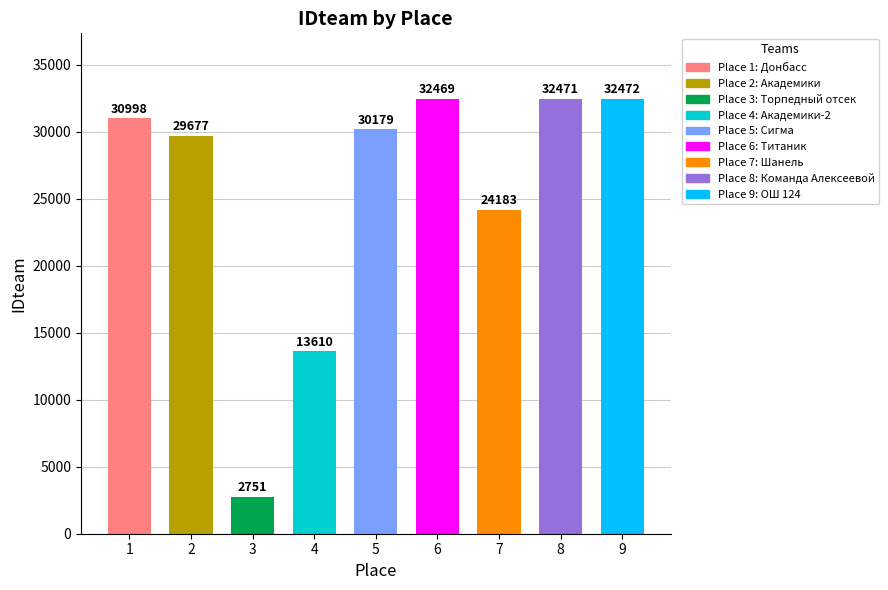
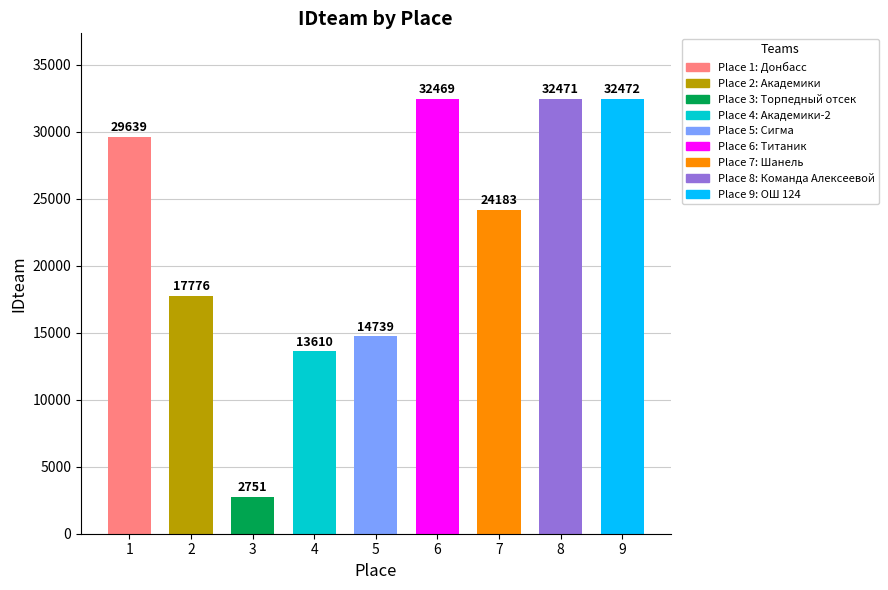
  {
-   "1": 30998,
-   "2": 29677,
+   "1": 29639,
+   "2": 17776,
    "3": 2751,
    "4": 13610,
-   "5": 30179,
+   "5": 14739,
    "6": 32469,
    "7": 24183,
    "8": 32471,
    "9": 32472
  }
